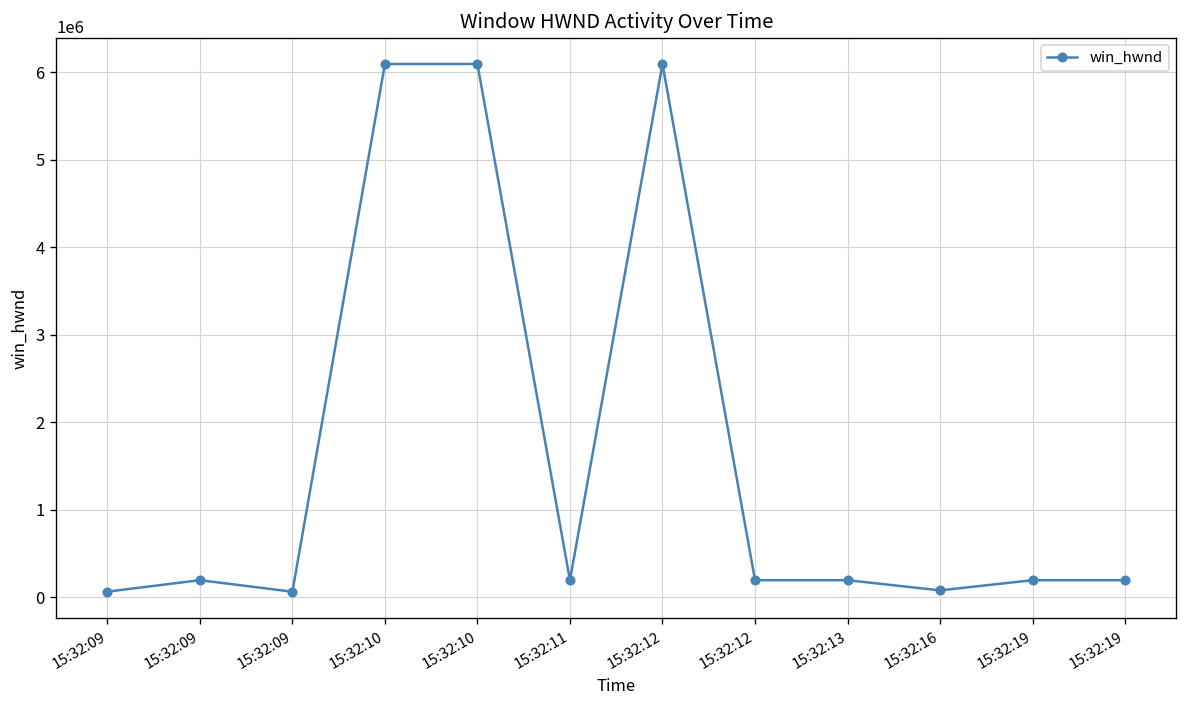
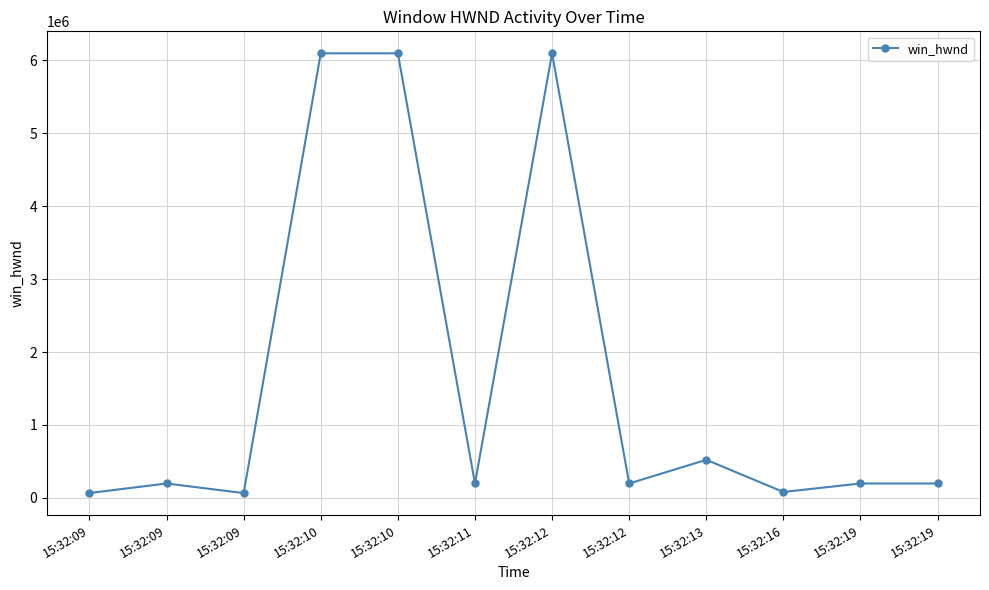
  {
    "15:32:11": 200000,
-   "15:32:13": 200000,
+   "15:32:13": 500000,
    "15:32:16": 100000
  }
